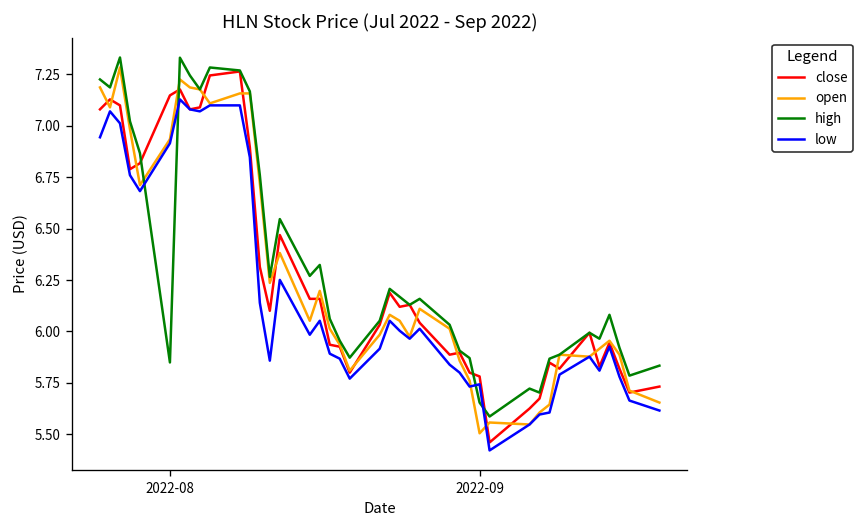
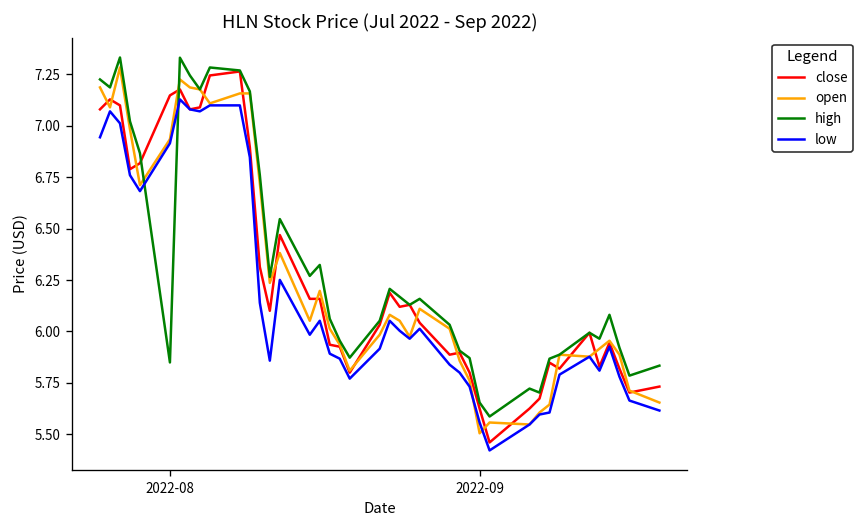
  {
    "close": {
      "2022-08": 7.15,
-     "2022-09": 5.78
+     "2022-09": 5.63
    },
    "open": {
      "2022-08": 6.93,
      "2022-09": 5.50
    },
    "high": {
      "2022-08": 5.85,
      "2022-09": 5.65
    },
    "low": {
      "2022-08": 6.92,
-     "2022-09": 5.74
+     "2022-09": 5.56
    }
  }
